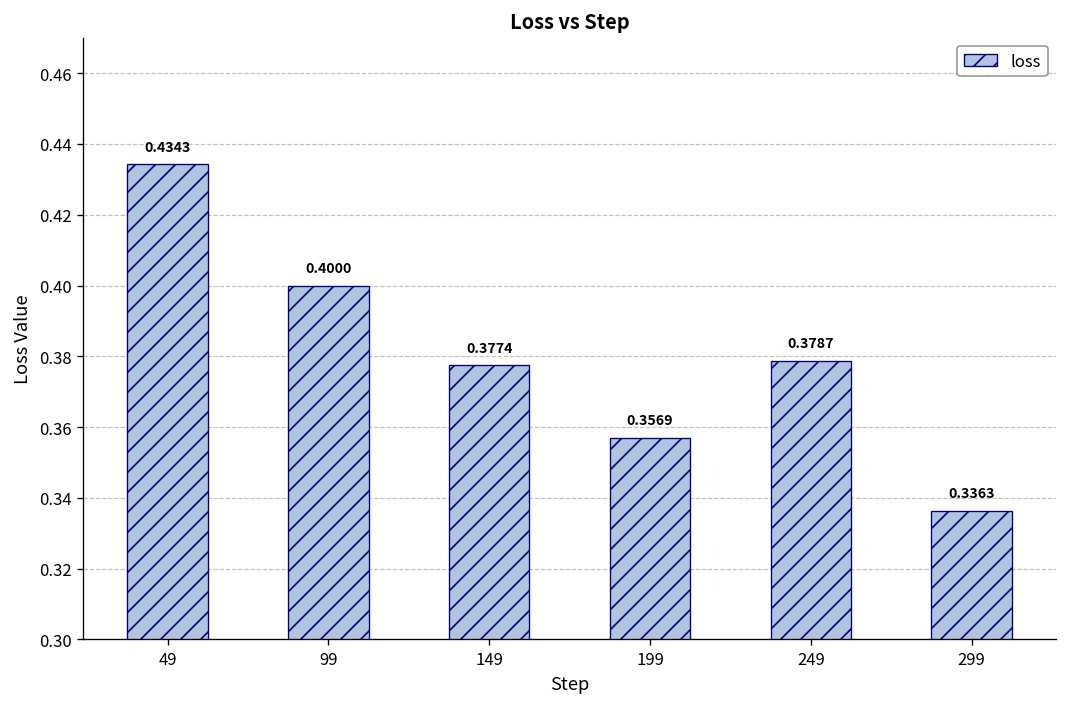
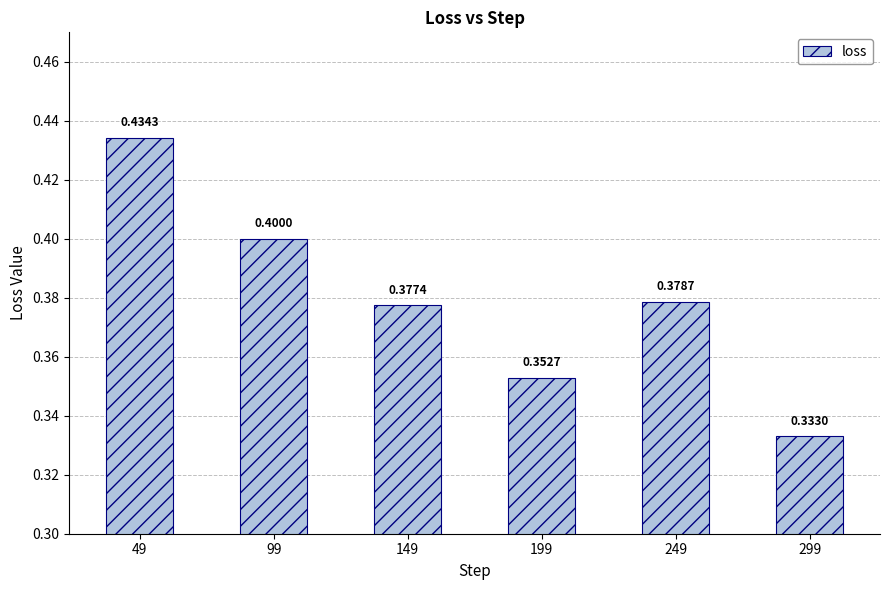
  {
    "49": 0.4343,
    "99": 0.4000,
    "149": 0.3774,
-   "199": 0.3569,
+   "199": 0.3527,
    "249": 0.3787,
-   "299": 0.3363
+   "299": 0.3330
  }
